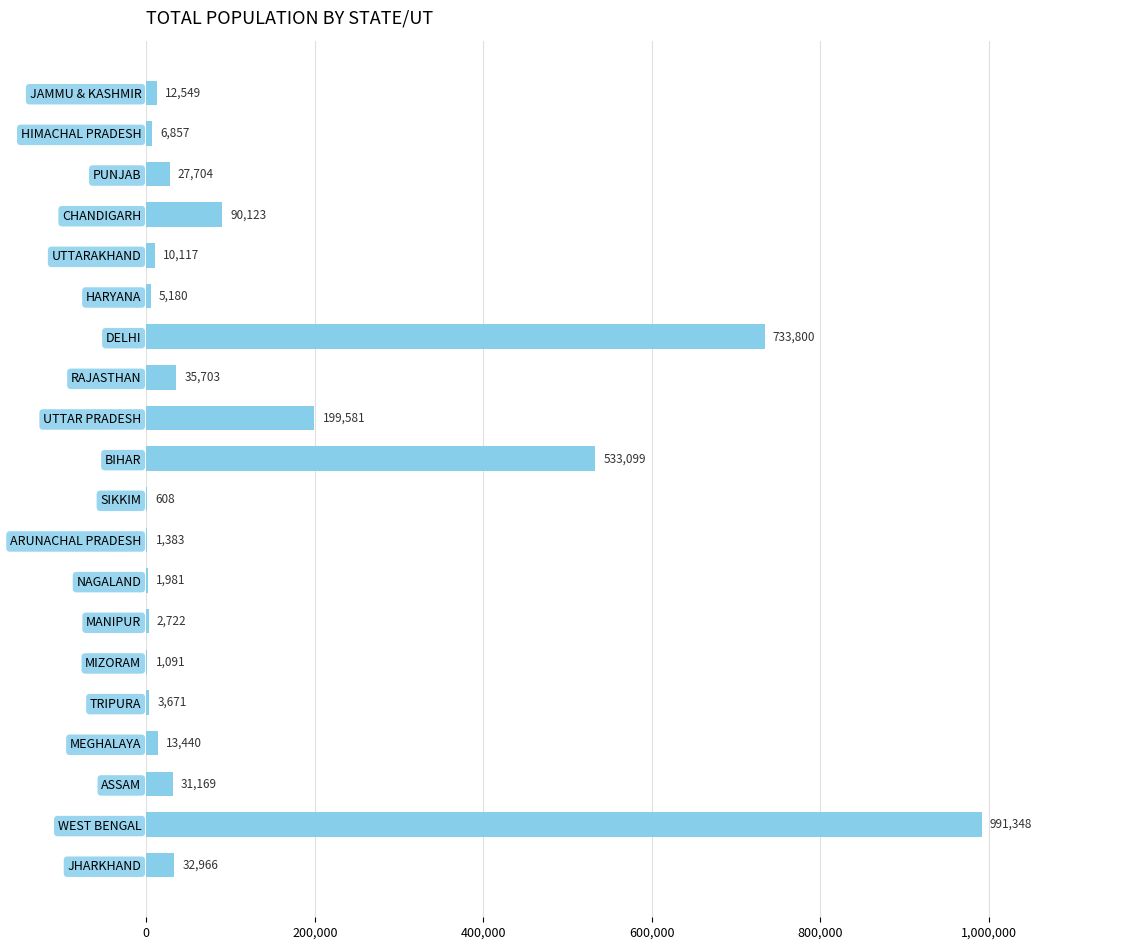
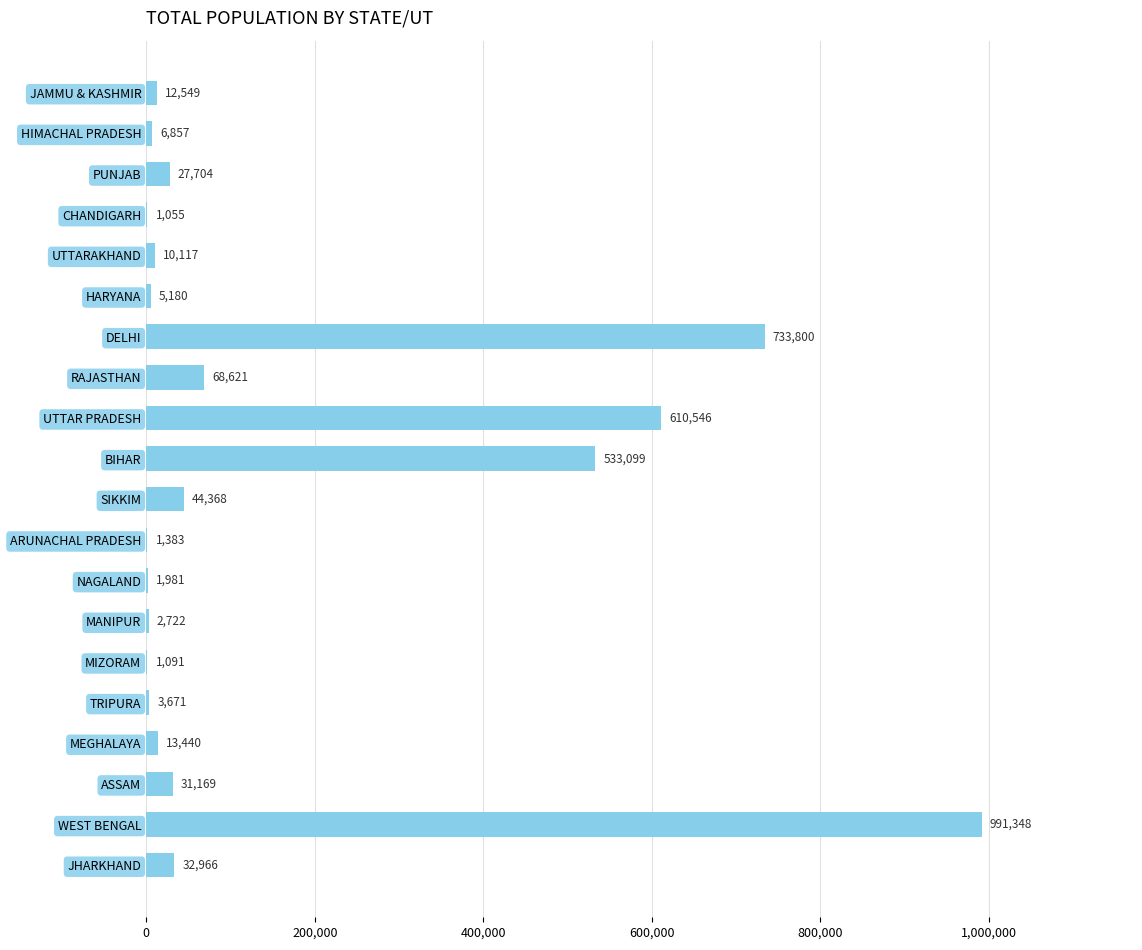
  {
    "JAMMU & KASHMIR": "12,549",
    "HIMACHAL PRADESH": "6,857",
    "PUNJAB": "27,704",
-   "CHANDIGARH": "90,123",
+   "CHANDIGARH": "1,055",
    "UTTARAKHAND": "10,117",
    "HARYANA": "5,180",
    "DELHI": "733,800",
-   "RAJASTHAN": "35,703",
-   "UTTAR PRADESH": "199,581",
+   "RAJASTHAN": "68,621",
+   "UTTAR PRADESH": "610,546",
    "BIHAR": "533,099",
-   "SIKKIM": "608",
+   "SIKKIM": "44,368",
    "ARUNACHAL PRADESH": "1,383",
    "NAGALAND": "1,981",
    "MANIPUR": "2,722",
    "MIZORAM": "1,091",
    "TRIPURA": "3,671",
    "MEGHALAYA": "13,440",
    "ASSAM": "31,169",
    "WEST BENGAL": "991,348",
    "JHARKHAND": "32,966"
  }
